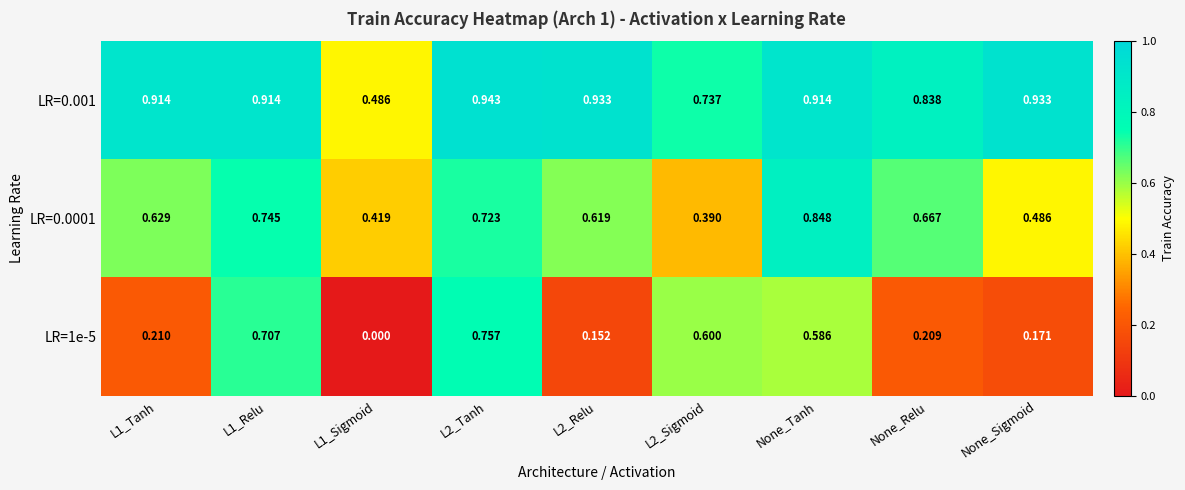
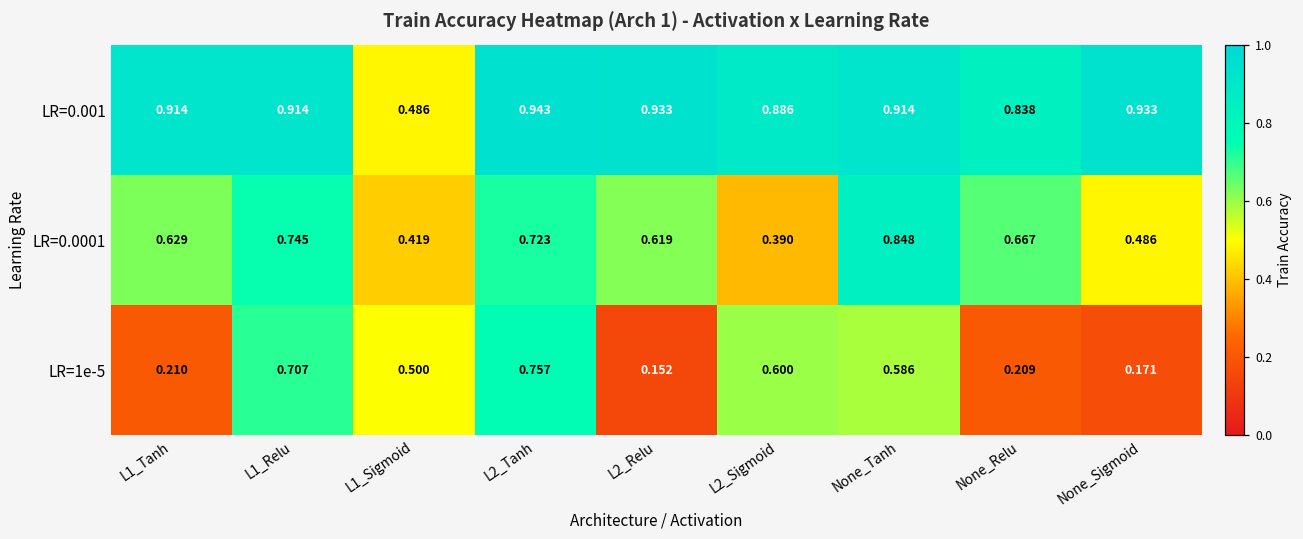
  {
    "LR=0.001": {
      "L1_Tanh": 0.914,
      "L1_Relu": 0.914,
      "L1_Sigmoid": 0.486,
      "L2_Tanh": 0.943,
      "L2_Relu": 0.933,
-     "L2_Sigmoid": 0.737,
+     "L2_Sigmoid": 0.886,
      "None_Tanh": 0.914,
      "None_Relu": 0.838,
      "None_Sigmoid": 0.933
    },
    "LR=0.0001": {
      "L1_Tanh": 0.629,
      "L1_Relu": 0.745,
      "L1_Sigmoid": 0.419,
      "L2_Tanh": 0.723,
      "L2_Relu": 0.619,
      "L2_Sigmoid": 0.390,
      "None_Tanh": 0.848,
      "None_Relu": 0.667,
      "None_Sigmoid": 0.486
    },
    "LR=1e-5": {
      "L1_Tanh": 0.210,
      "L1_Relu": 0.707,
-     "L1_Sigmoid": 0.000,
+     "L1_Sigmoid": 0.500,
      "L2_Tanh": 0.757,
      "L2_Relu": 0.152,
      "L2_Sigmoid": 0.600,
      "None_Tanh": 0.586,
      "None_Relu": 0.209,
      "None_Sigmoid": 0.171
    }
  }
